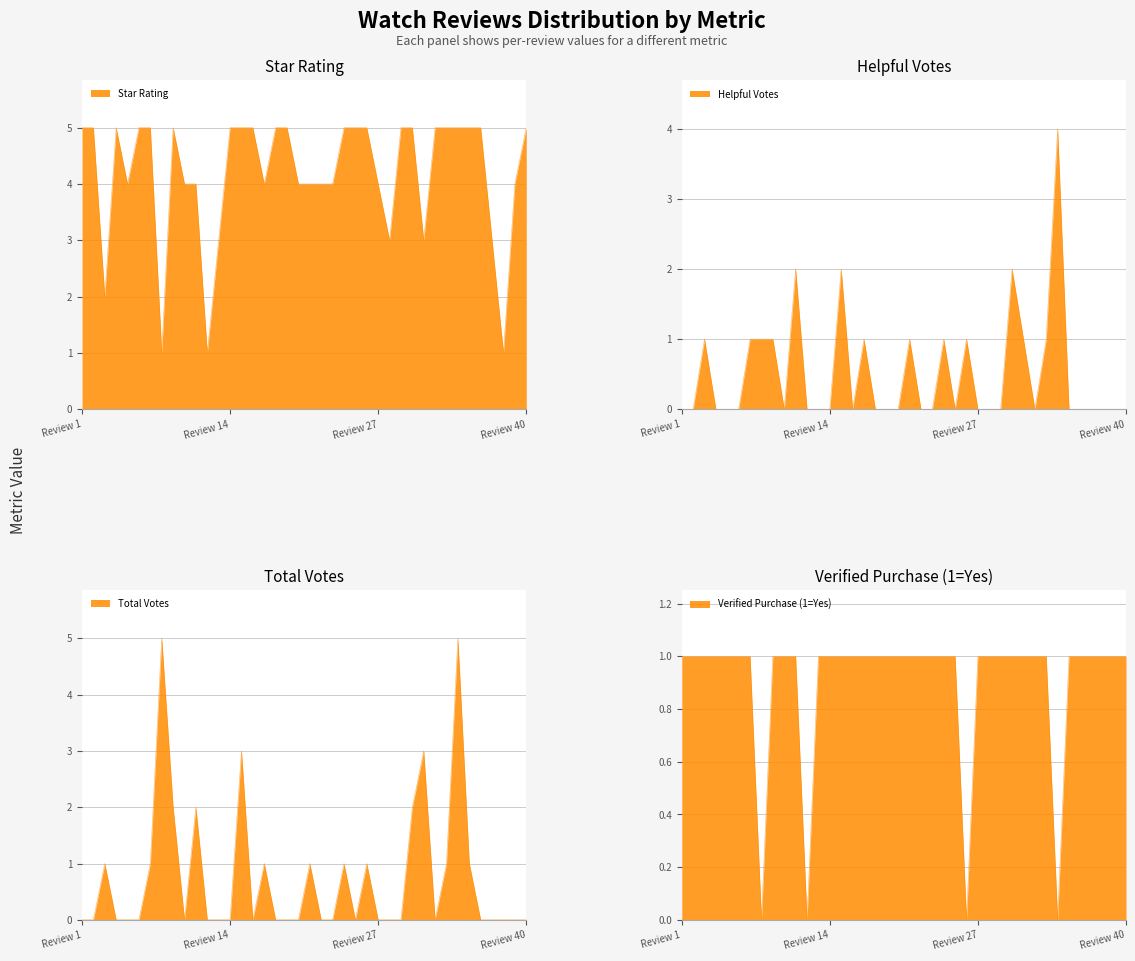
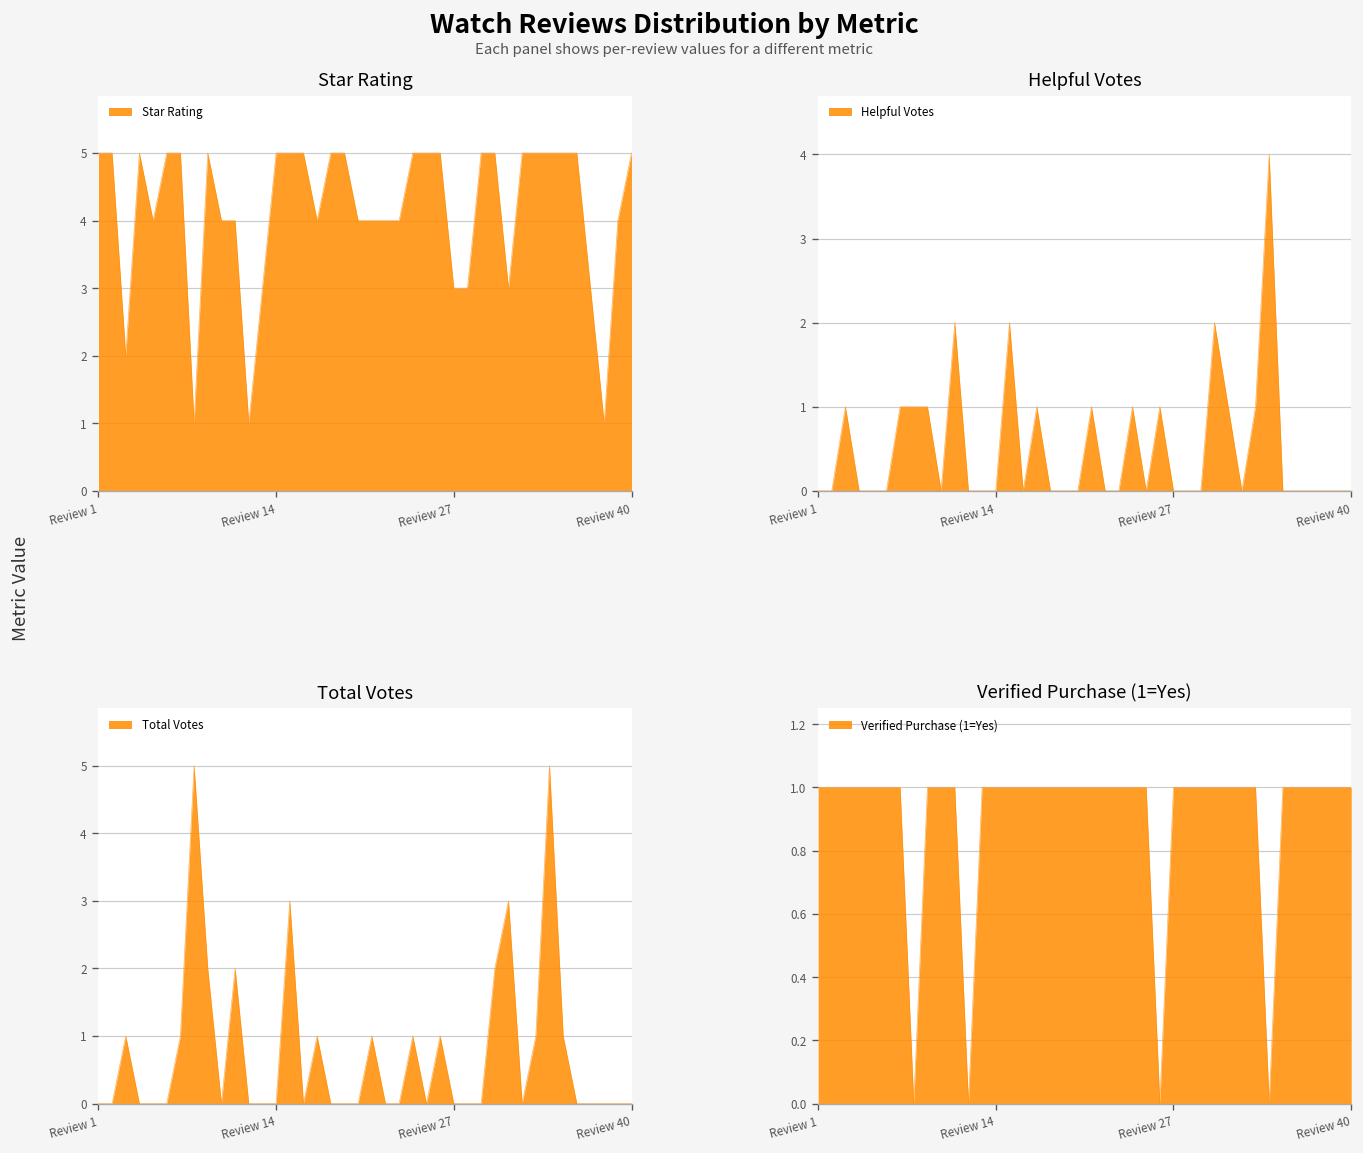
  {
    "Star Rating": {
      "Review 1": 5,
      "Review 14": 5,
-     "Review 27": 4,
+     "Review 27": 3,
      "Review 40": 5
    },
    "Helpful Votes": {
      "Review 1": 0.0,
      "Review 14": 0.0,
      "Review 27": 0.0,
      "Review 40": 0.0
    },
    "Total Votes": {
      "Review 1": 0.0,
      "Review 14": 0.0,
      "Review 27": 0.0,
      "Review 40": 0.0
    },
    "Verified Purchase (1=Yes)": {
      "Review 1": 1.00,
      "Review 14": 1.00,
      "Review 27": 1.00,
      "Review 40": 1.00
    }
  }
